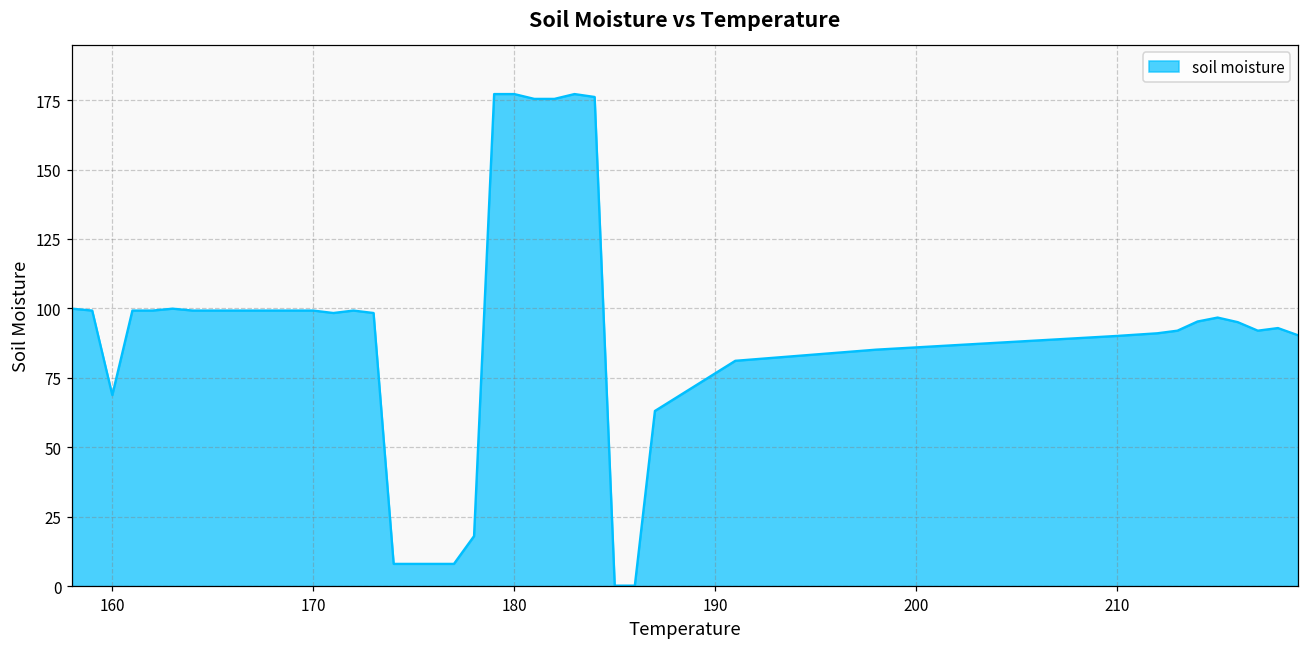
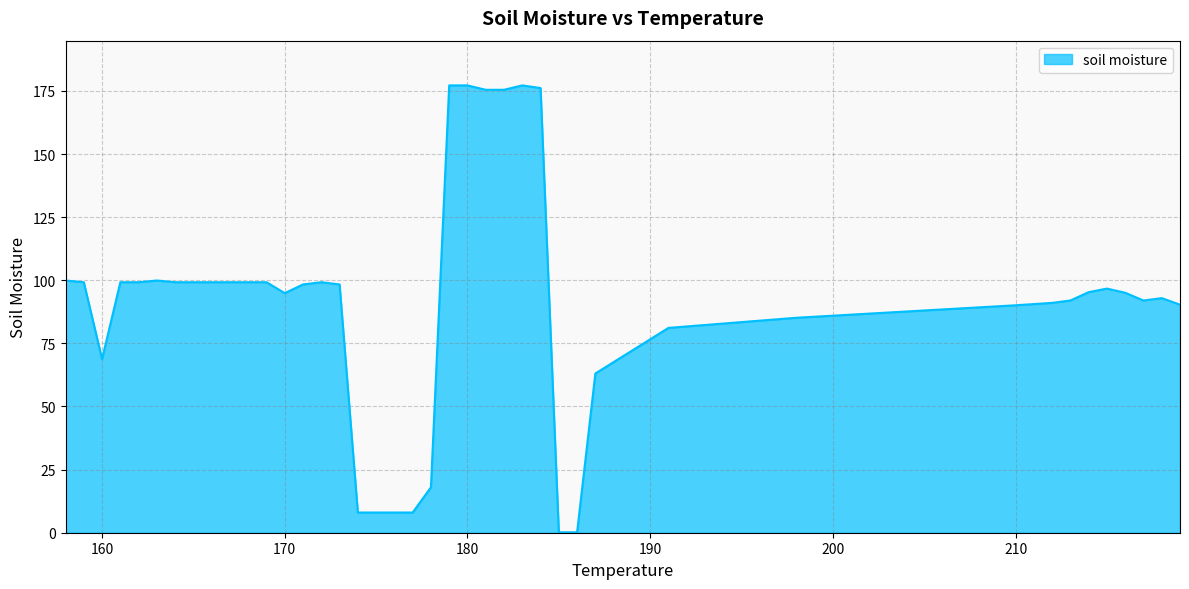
  {
    "160": 69,
-   "170": 99,
+   "170": 95,
    "180": 177,
    "210": 90
  }
